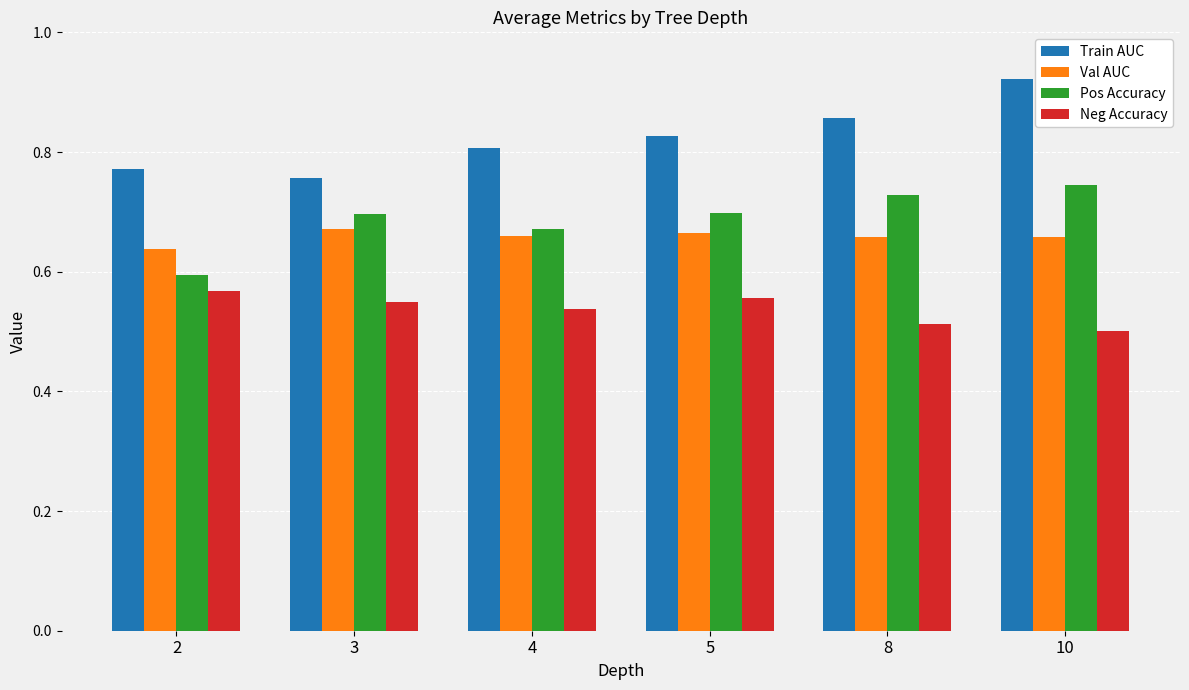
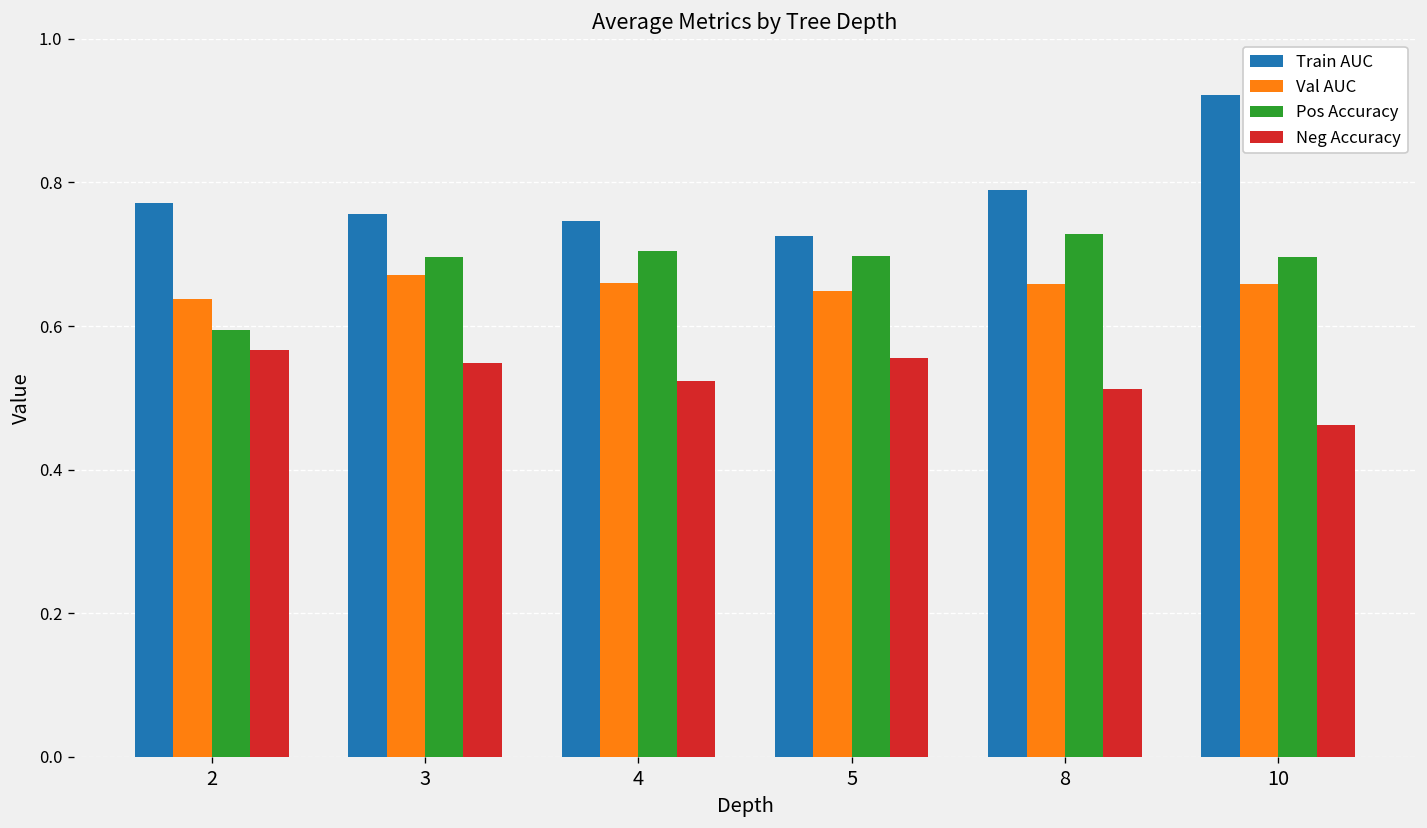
  {
    "Train AUC": {
      "2": 0.77,
      "3": 0.76,
-     "4": 0.81,
-     "5": 0.83,
-     "8": 0.86,
+     "4": 0.75,
+     "5": 0.73,
+     "8": 0.79,
      "10": 0.92
    },
    "Val AUC": {
      "2": 0.64,
      "3": 0.67,
      "4": 0.66,
-     "5": 0.66,
+     "5": 0.65,
      "8": 0.66,
      "10": 0.66
    },
    "Pos Accuracy": {
      "2": 0.60,
      "3": 0.70,
-     "4": 0.67,
+     "4": 0.71,
      "5": 0.70,
      "8": 0.73,
-     "10": 0.75
+     "10": 0.70
    },
    "Neg Accuracy": {
      "2": 0.57,
      "3": 0.55,
-     "4": 0.54,
+     "4": 0.52,
      "5": 0.56,
      "8": 0.51,
-     "10": 0.50
+     "10": 0.46
    }
  }
